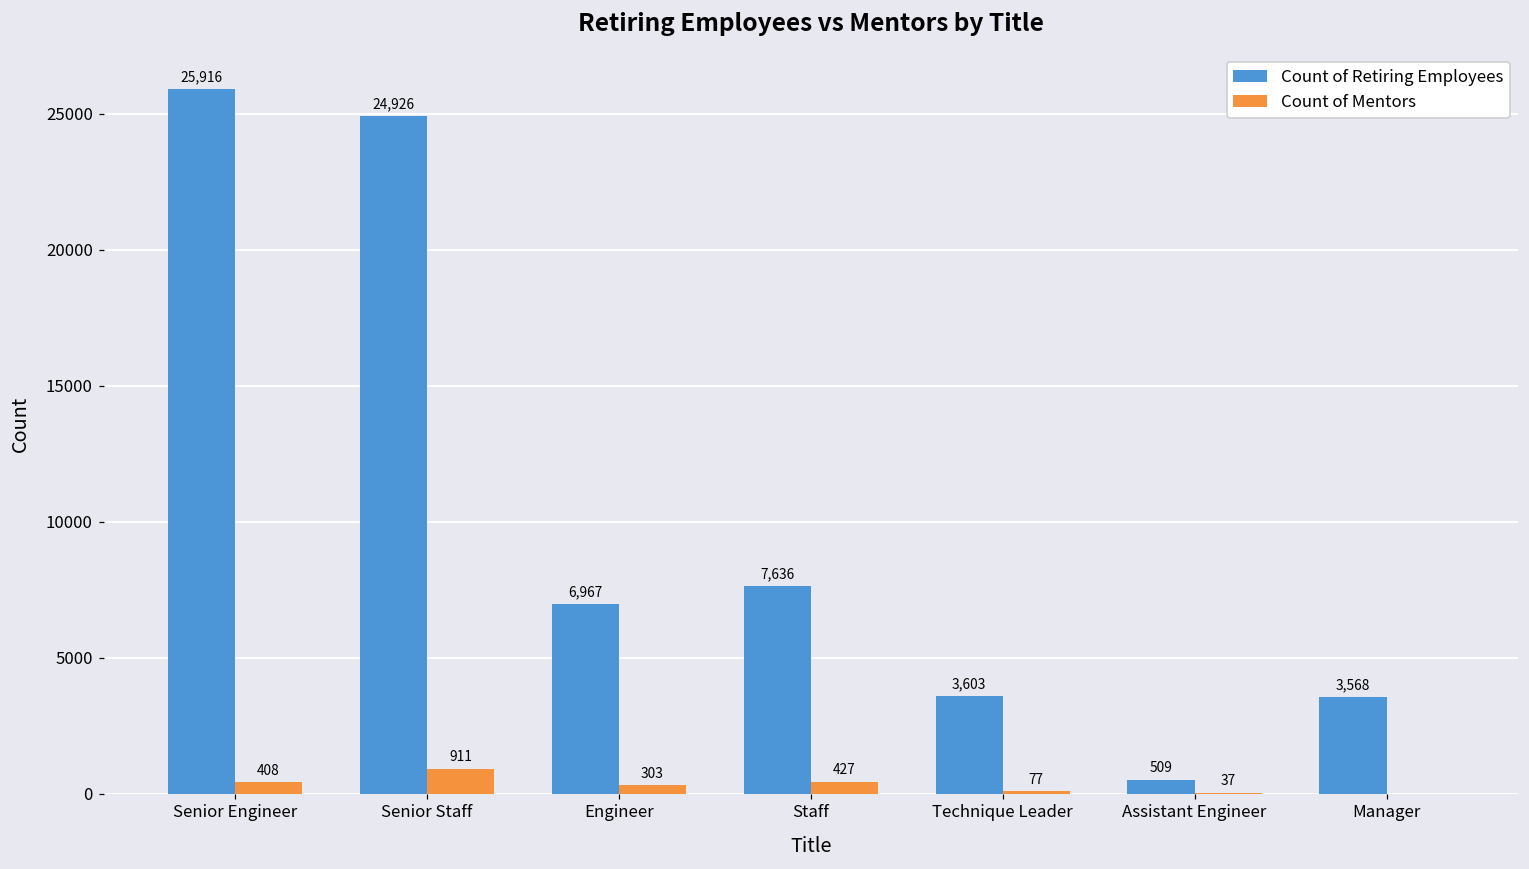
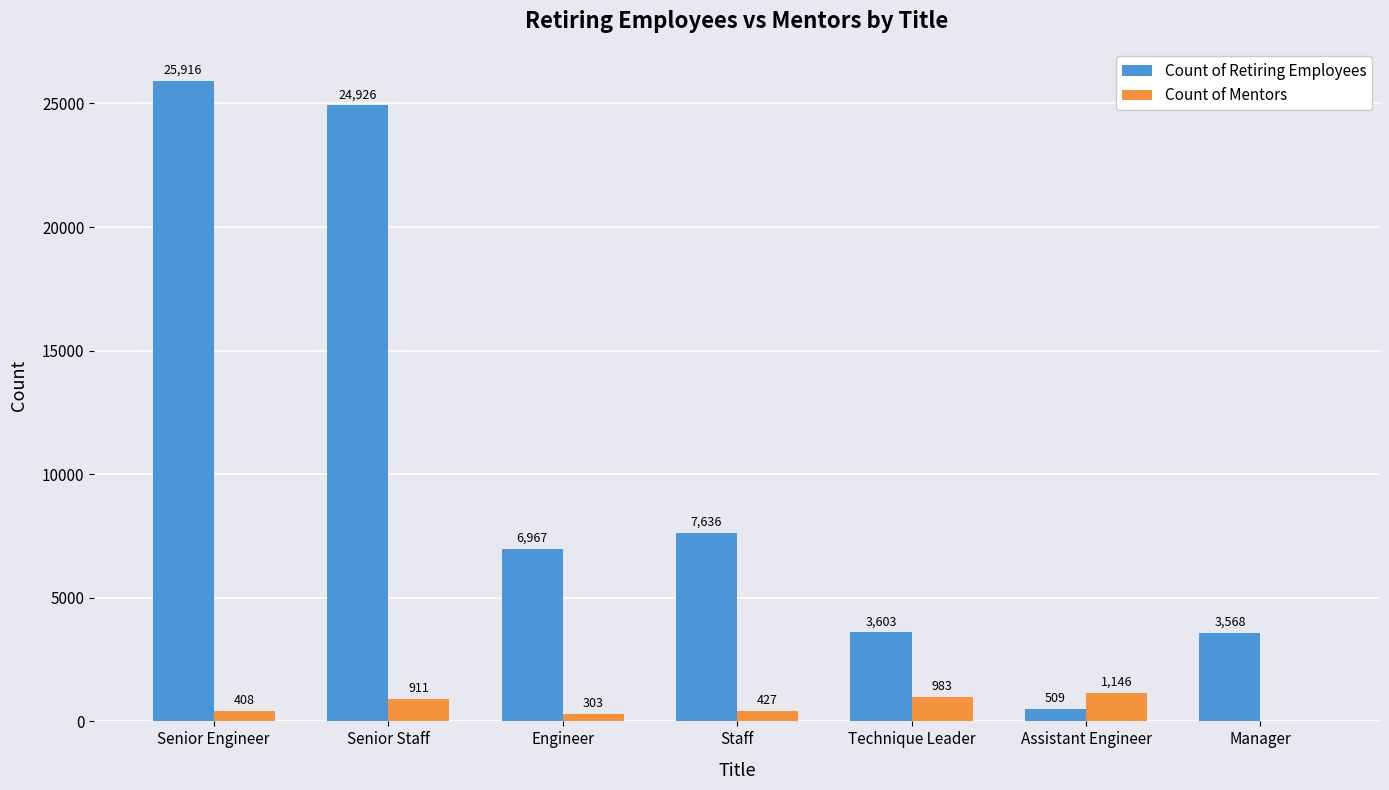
  {
    "Count of Retiring Employees": {
      "Senior Engineer": "25,916",
      "Senior Staff": "24,926",
      "Engineer": "6,967",
      "Staff": "7,636",
      "Technique Leader": "3,603",
      "Assistant Engineer": "509",
      "Manager": "3,568"
    },
    "Count of Mentors": {
      "Senior Engineer": "408",
      "Senior Staff": "911",
      "Engineer": "303",
      "Staff": "427",
-     "Technique Leader": "77",
-     "Assistant Engineer": "37"
+     "Technique Leader": "983",
+     "Assistant Engineer": "1,146"
    }
  }
